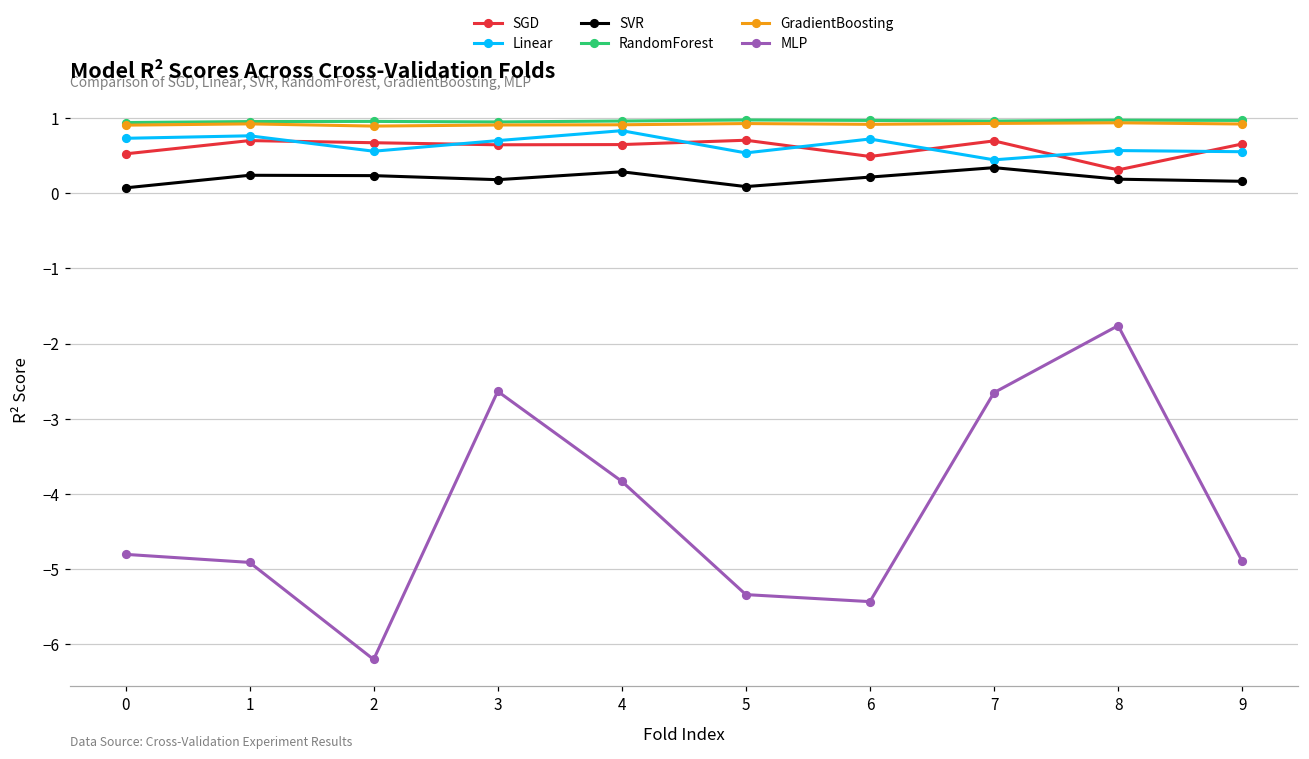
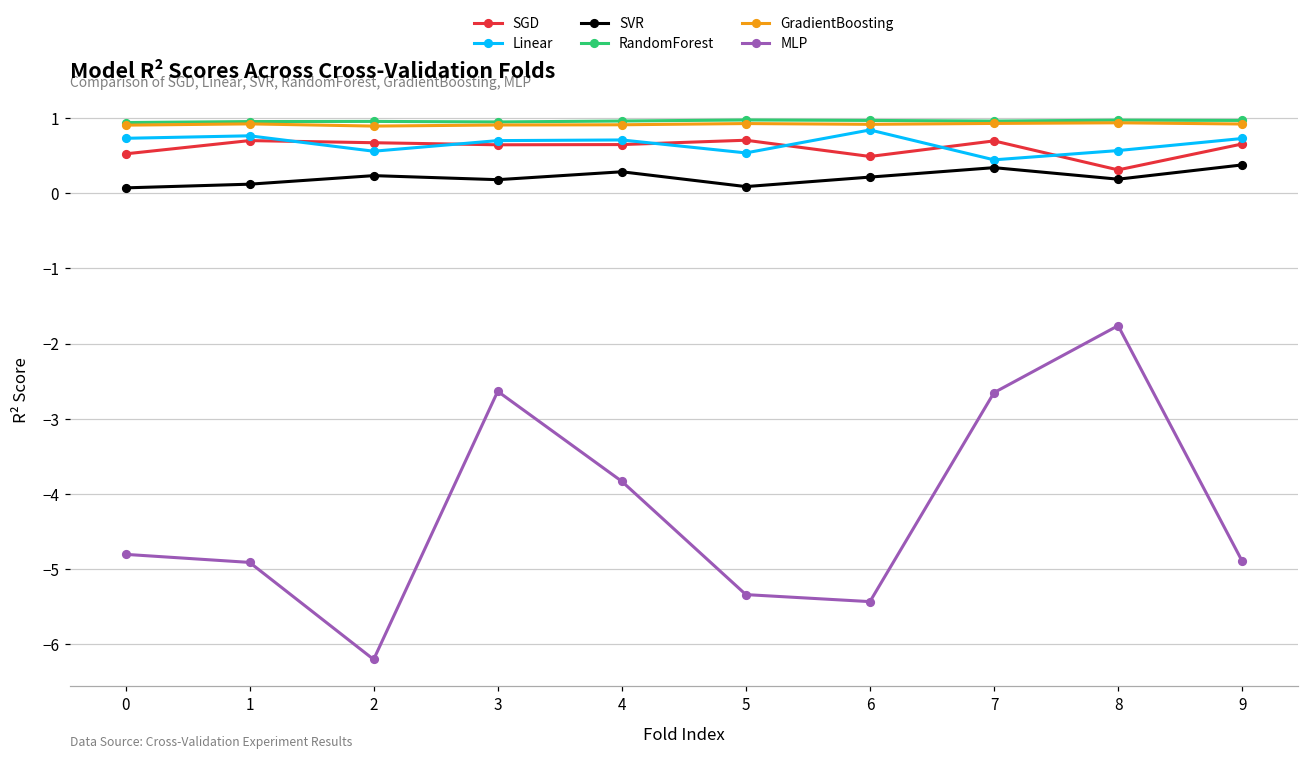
  {
    "SGD": {
      "0": 0.5,
      "1": 0.7,
      "2": 0.7,
      "3": 0.6,
      "4": 0.6,
      "5": 0.7,
      "6": 0.5,
      "7": 0.7,
      "8": 0.3,
      "9": 0.7
    },
    "Linear": {
      "0": 0.7,
      "1": 0.8,
      "2": 0.6,
      "3": 0.7,
-     "4": 0.8,
+     "4": 0.7,
      "5": 0.5,
-     "6": 0.7,
+     "6": 0.8,
      "7": 0.4,
      "8": 0.6,
-     "9": 0.6
+     "9": 0.7
    },
    "SVR": {
      "0": 0.1,
-     "1": 0.2,
+     "1": 0.1,
      "2": 0.2,
      "3": 0.2,
      "4": 0.3,
      "5": 0.1,
      "6": 0.2,
      "7": 0.3,
      "8": 0.2,
-     "9": 0.2
+     "9": 0.4
    },
    "RandomForest": {
      "2": 1.0,
      "3": 0.9,
      "4": 1.0,
      "5": 1.0,
      "6": 1.0,
      "9": 1.0
    },
    "GradientBoosting": {
      "2": 0.9,
      "3": 0.9,
      "4": 0.9,
      "5": 0.9,
      "6": 0.9,
      "9": 0.9
    },
    "MLP": {
      "0": -4.8,
      "1": -4.9,
      "2": -6.2,
      "3": -2.6,
      "4": -3.8,
      "5": -5.3,
      "6": -5.4,
      "7": -2.7,
      "8": -1.8,
      "9": -4.9
    }
  }
